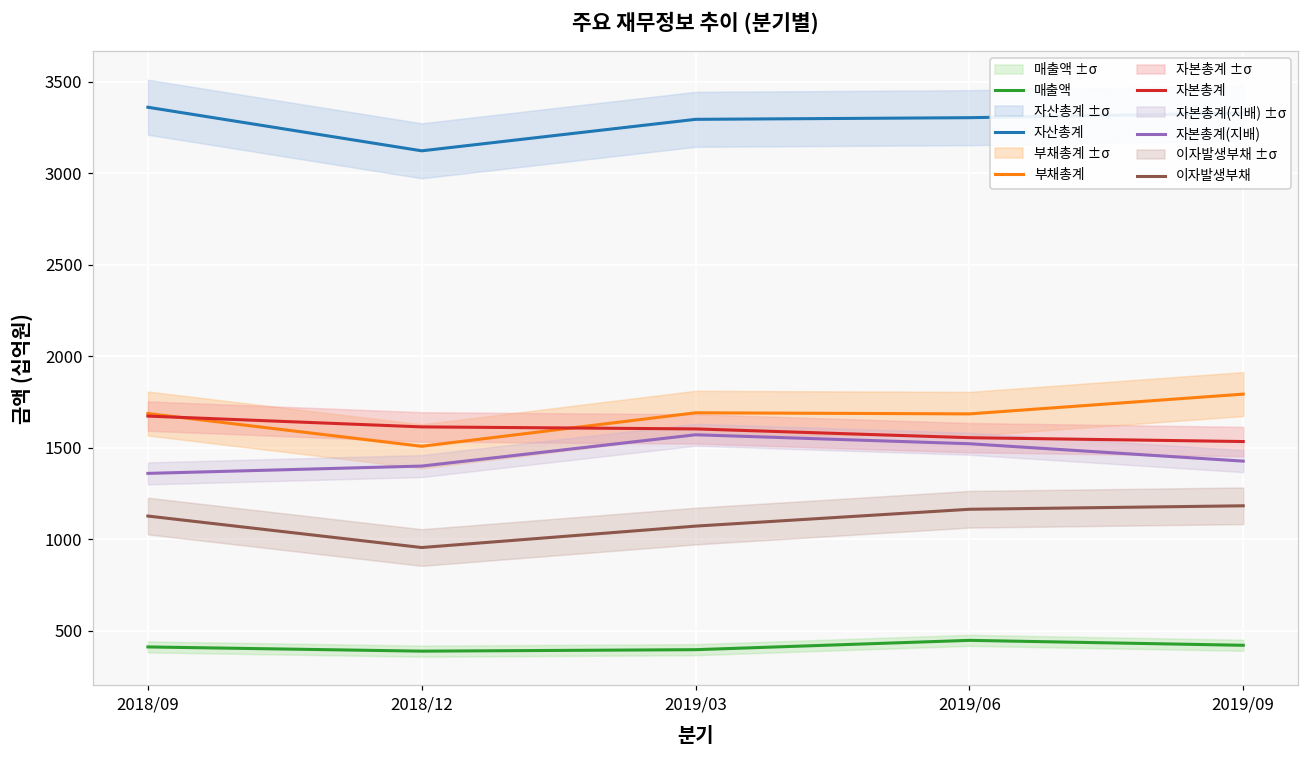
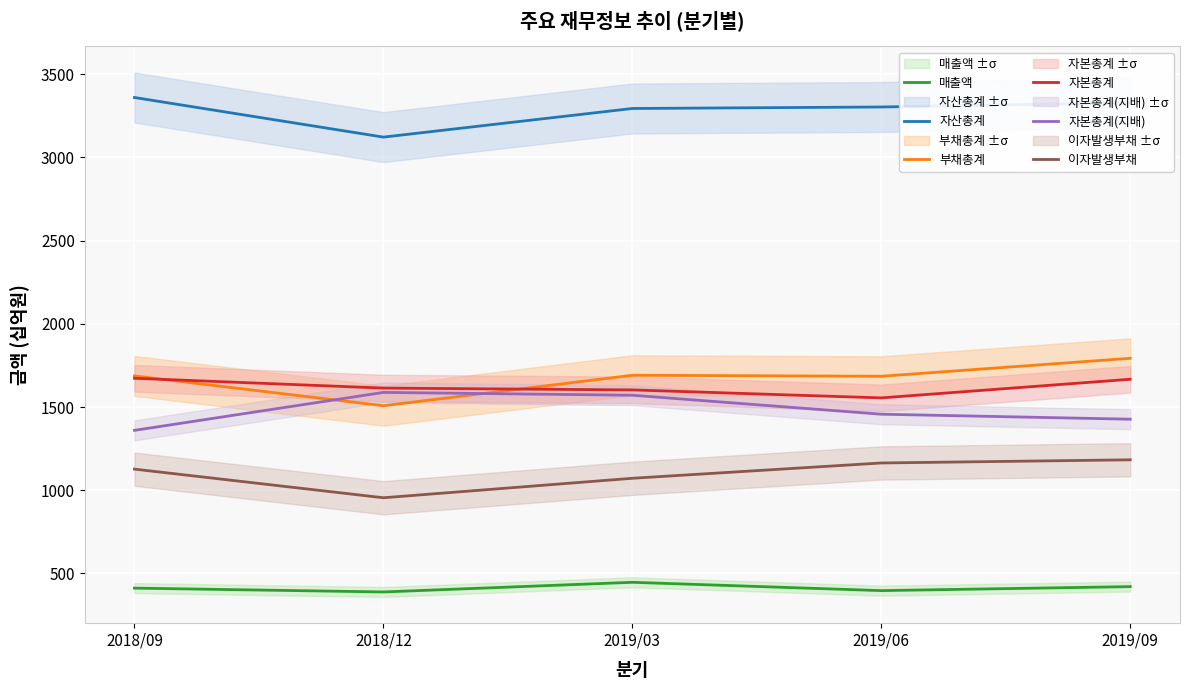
  {
    "매출액": {
      "2018/09": 410,
      "2018/12": 390,
-     "2019/03": 400,
-     "2019/06": 450,
+     "2019/03": 450,
+     "2019/06": 400,
      "2019/09": 420
    },
    "자산총계": {
      "2018/09": 3360,
      "2018/12": 3120,
      "2019/03": 3290,
      "2019/06": 3300
    },
    "부채총계": {
      "2018/12": 1510,
      "2019/06": 1690,
      "2019/09": 1790
    },
    "자본총계": {
      "2019/03": 1600,
      "2019/06": 1560,
-     "2019/09": 1530
+     "2019/09": 1670
    },
    "자본총계(지배)": {
      "2018/09": 1360,
-     "2018/12": 1400,
+     "2018/12": 1590,
      "2019/03": 1570,
-     "2019/06": 1520,
+     "2019/06": 1460,
      "2019/09": 1430
    },
    "이자발생부채": {
      "2018/09": 1130,
      "2018/12": 960,
      "2019/03": 1070,
      "2019/06": 1160,
      "2019/09": 1180
    }
  }
